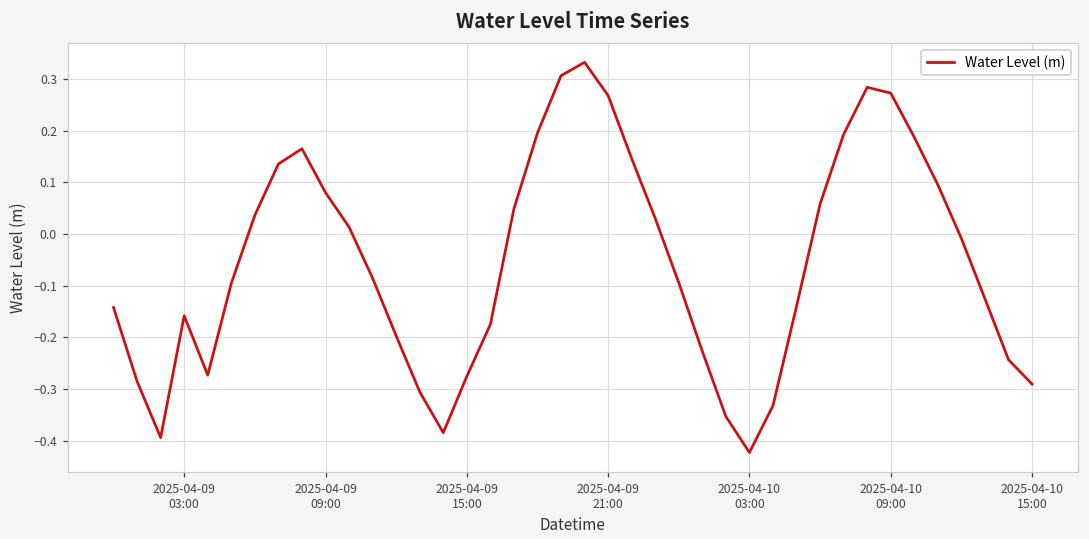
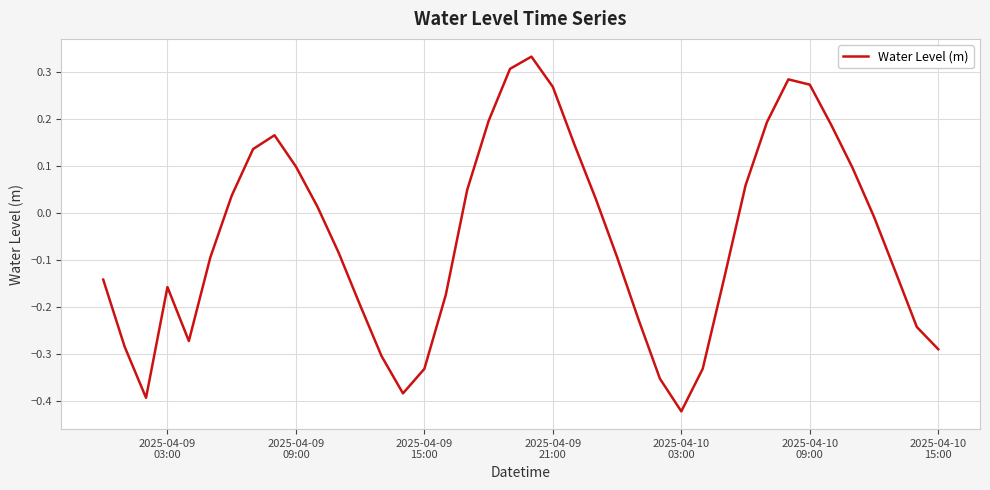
  {
    "2025-04-09 03:00": -0.16,
-   "2025-04-09 09:00": 0.08,
-   "2025-04-09 15:00": -0.28,
+   "2025-04-09 09:00": 0.10,
+   "2025-04-09 15:00": -0.33,
    "2025-04-09 21:00": 0.27,
    "2025-04-10 03:00": -0.42,
    "2025-04-10 09:00": 0.27,
    "2025-04-10 15:00": -0.29
  }
